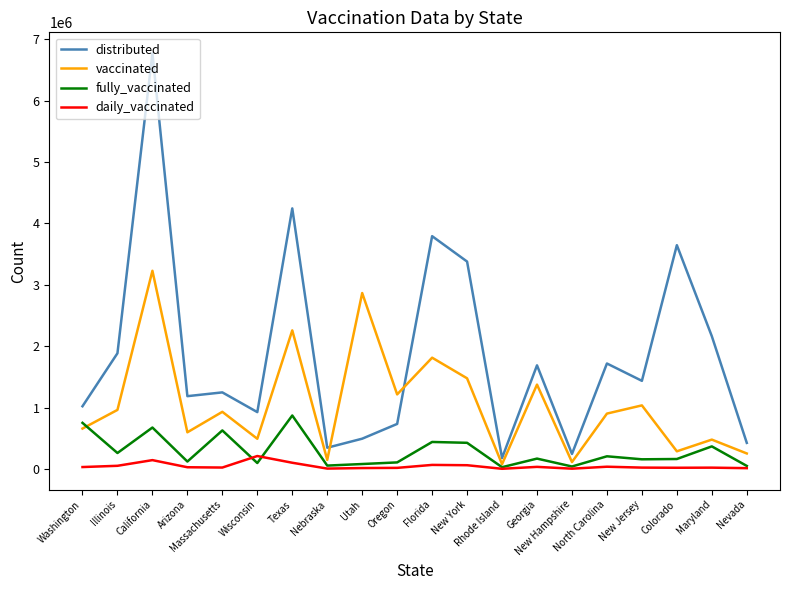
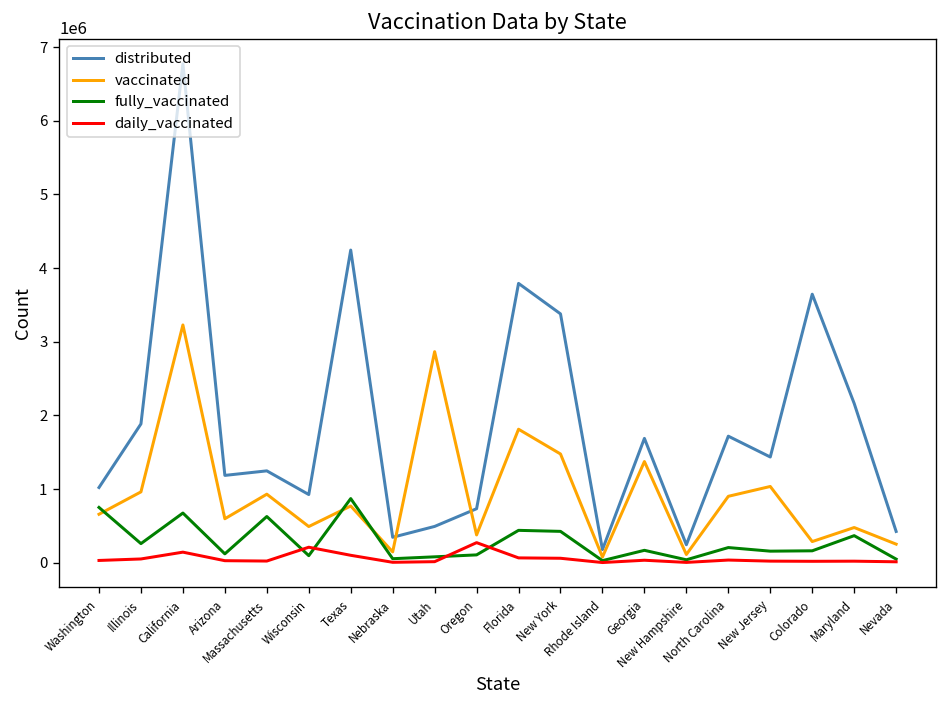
  {
    "distributed": {
      "Washington": 1000000,
      "Illinois": 1900000,
      "Arizona": 1200000,
      "Massachusetts": 1200000,
      "Wisconsin": 900000,
      "Texas": 4200000,
      "Nebraska": 300000,
      "Utah": 500000,
      "Oregon": 700000,
      "Florida": 3800000,
      "New York": 3400000,
      "Rhode Island": 200000,
      "Georgia": 1700000,
      "New Hampshire": 200000,
      "North Carolina": 1700000,
      "New Jersey": 1400000,
      "Colorado": 3600000,
      "Maryland": 2200000,
      "Nevada": 400000
    },
    "vaccinated": {
      "Washington": 700000,
      "Illinois": 1000000,
      "California": 3200000,
      "Arizona": 600000,
      "Massachusetts": 900000,
      "Wisconsin": 500000,
-     "Texas": 2300000,
+     "Texas": 800000,
      "Nebraska": 100000,
      "Utah": 2900000,
-     "Oregon": 1200000,
+     "Oregon": 400000,
      "Florida": 1800000,
      "New York": 1500000,
      "Rhode Island": 100000,
      "Georgia": 1400000,
      "New Hampshire": 100000,
      "North Carolina": 900000,
      "New Jersey": 1000000,
      "Colorado": 300000,
      "Maryland": 500000,
      "Nevada": 300000
    },
    "fully_vaccinated": {
      "Washington": 800000,
      "Illinois": 300000,
      "California": 700000,
      "Arizona": 100000,
      "Massachusetts": 600000,
      "Wisconsin": 100000,
      "Texas": 900000,
      "Nebraska": 100000,
      "Utah": 100000,
      "Oregon": 100000,
      "Florida": 400000,
      "New York": 400000,
      "Georgia": 200000,
      "North Carolina": 200000,
      "New Jersey": 200000,
      "Colorado": 200000,
      "Maryland": 400000
    },
    "daily_vaccinated": {
      "Washington": 0,
      "Illinois": 100000,
      "California": 100000,
      "Arizona": 0,
      "Massachusetts": 0,
      "Wisconsin": 200000,
      "Texas": 100000,
      "Nebraska": 0,
      "Utah": 0,
-     "Oregon": 0,
+     "Oregon": 300000,
      "Florida": 100000,
      "New York": 100000,
      "Georgia": 0,
      "North Carolina": 0,
      "New Jersey": 0,
      "Colorado": 0,
      "Maryland": 0
    }
  }
